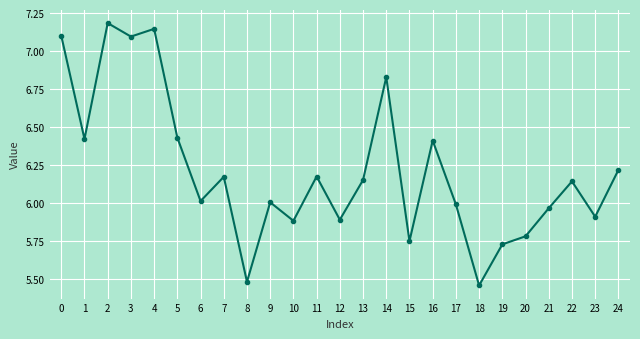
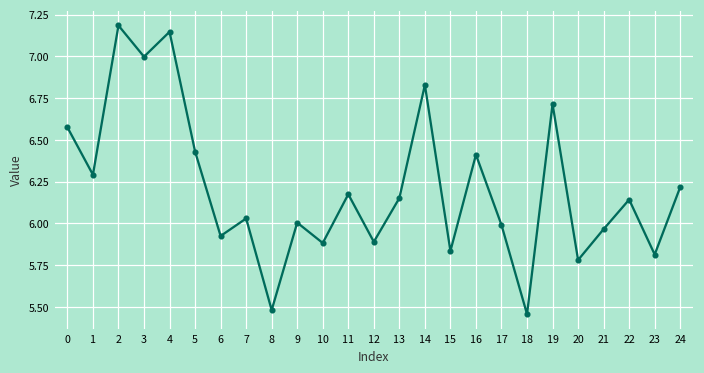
  {
-   "0": 7.10,
-   "1": 6.42,
+   "0": 6.58,
+   "1": 6.29,
    "2": 7.19,
-   "3": 7.10,
+   "3": 7.00,
    "4": 7.15,
    "5": 6.43,
-   "6": 6.01,
-   "7": 6.17,
+   "6": 5.92,
+   "7": 6.03,
    "8": 5.48,
    "9": 6.00,
    "10": 5.88,
    "11": 6.17,
    "12": 5.89,
    "13": 6.15,
    "14": 6.83,
-   "15": 5.75,
+   "15": 5.83,
    "16": 6.41,
    "17": 5.99,
    "18": 5.46,
-   "19": 5.73,
+   "19": 6.71,
    "20": 5.78,
    "21": 5.97,
    "22": 6.14,
-   "23": 5.91,
+   "23": 5.81,
    "24": 6.22
  }
